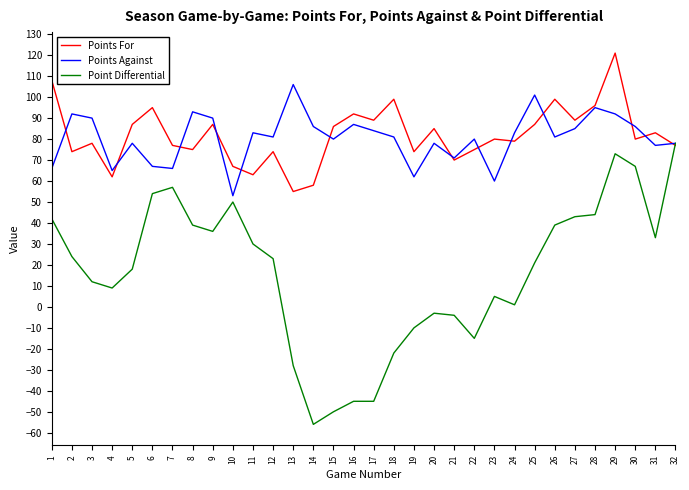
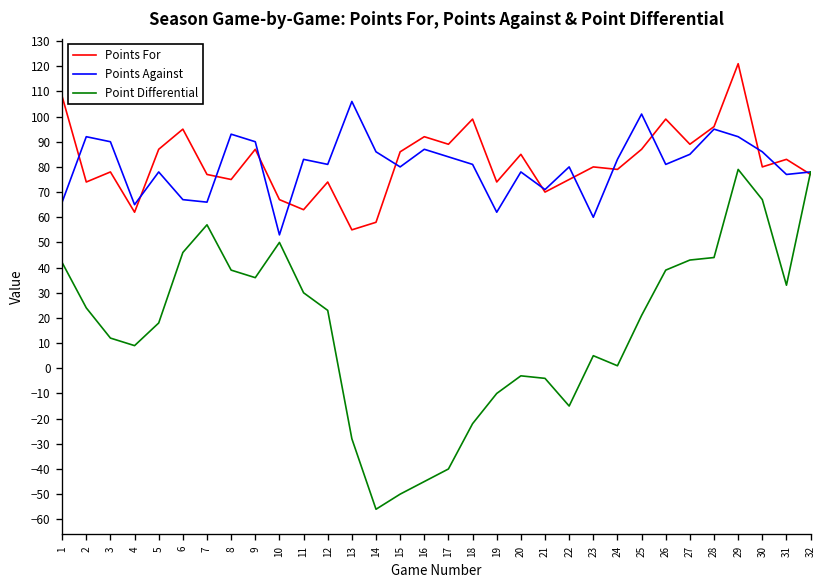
  {
    "Points For": {
      "1": 108,
      "2": 74,
      "3": 78,
      "4": 62,
      "5": 87,
      "6": 95,
      "7": 77,
      "8": 75,
      "9": 87,
      "10": 67,
      "11": 63,
      "12": 74,
      "13": 55,
      "14": 58,
      "15": 86,
      "16": 92,
      "17": 89,
      "18": 99,
      "19": 74,
      "20": 85,
      "22": 75,
      "23": 80,
      "24": 79,
      "25": 87,
      "26": 99,
      "27": 89,
      "29": 121,
      "30": 80,
      "31": 83
    },
    "Points Against": {
      "1": 66,
      "2": 92,
      "3": 90,
      "4": 65,
      "5": 78,
      "6": 67,
      "7": 66,
      "8": 93,
      "9": 90,
      "10": 53,
      "11": 83,
      "12": 81,
      "13": 106,
      "14": 86,
      "15": 80,
      "16": 87,
      "17": 84,
      "18": 81,
      "19": 62,
      "20": 78,
      "22": 80,
      "23": 60,
      "24": 83,
      "25": 101,
      "26": 81,
      "27": 85,
      "29": 92,
      "30": 86,
      "31": 77
    },
    "Point Differential": {
      "1": 42,
      "2": 24,
      "3": 12,
      "4": 9,
      "5": 18,
-     "6": 54,
+     "6": 46,
      "7": 57,
      "8": 39,
      "9": 36,
      "10": 50,
      "11": 30,
      "12": 23,
      "13": -28,
      "14": -56,
      "15": -50,
      "16": -45,
-     "17": -45,
+     "17": -40,
      "18": -22,
      "19": -10,
      "20": -3,
      "21": -4,
      "22": -15,
      "23": 5,
      "24": 1,
      "25": 21,
      "26": 39,
      "27": 43,
      "28": 44,
-     "29": 73,
+     "29": 79,
      "30": 67,
      "31": 33
    }
  }
